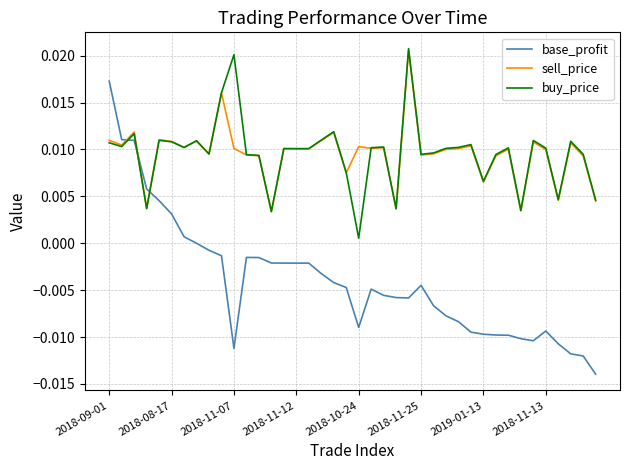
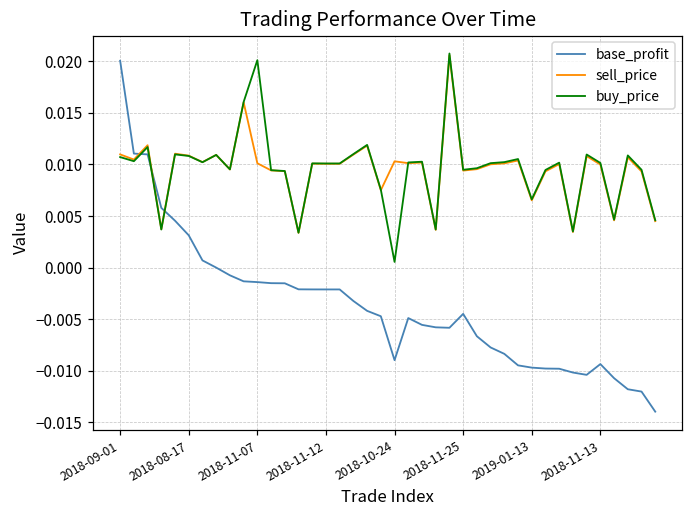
  {
    "base_profit": {
-     "2018-09-01": 0.017,
+     "2018-09-01": 0.020,
      "2018-08-17": 0.003,
-     "2018-11-07": -0.011,
+     "2018-11-07": -0.001,
      "2018-10-24": -0.009,
      "2018-11-25": -0.004,
      "2019-01-13": -0.010,
      "2018-11-13": -0.009
    },
    "sell_price": {
      "2018-11-07": 0.010,
      "2018-10-24": 0.010
    },
    "buy_price": {
      "2018-11-07": 0.020,
      "2018-10-24": 0.001
    }
  }
